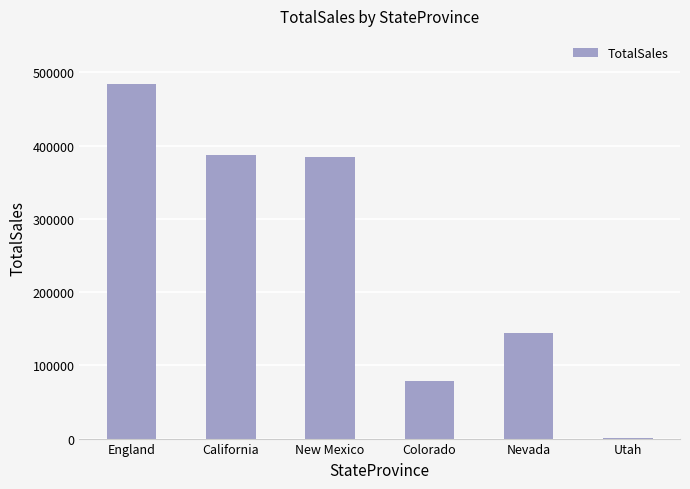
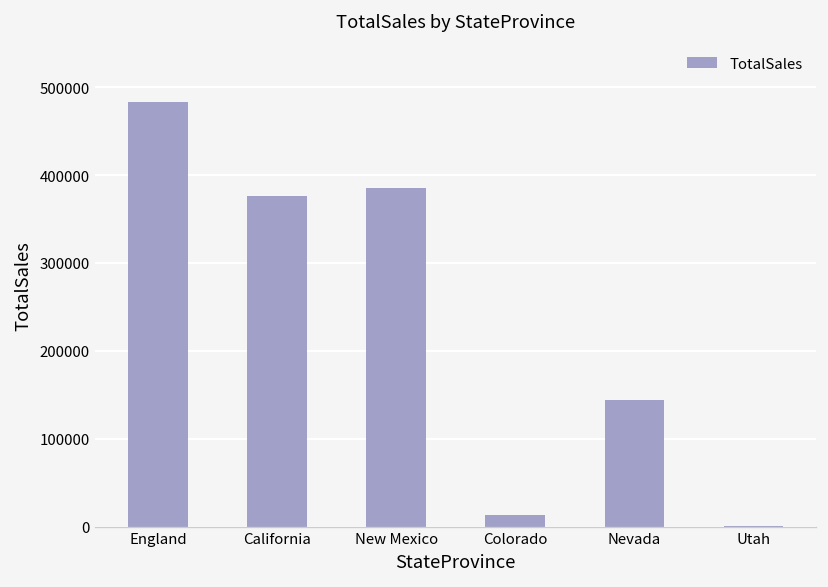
  {
    "England": 480000,
-   "California": 390000,
+   "California": 380000,
    "New Mexico": 380000,
-   "Colorado": 80000,
+   "Colorado": 10000,
    "Nevada": 140000
  }
